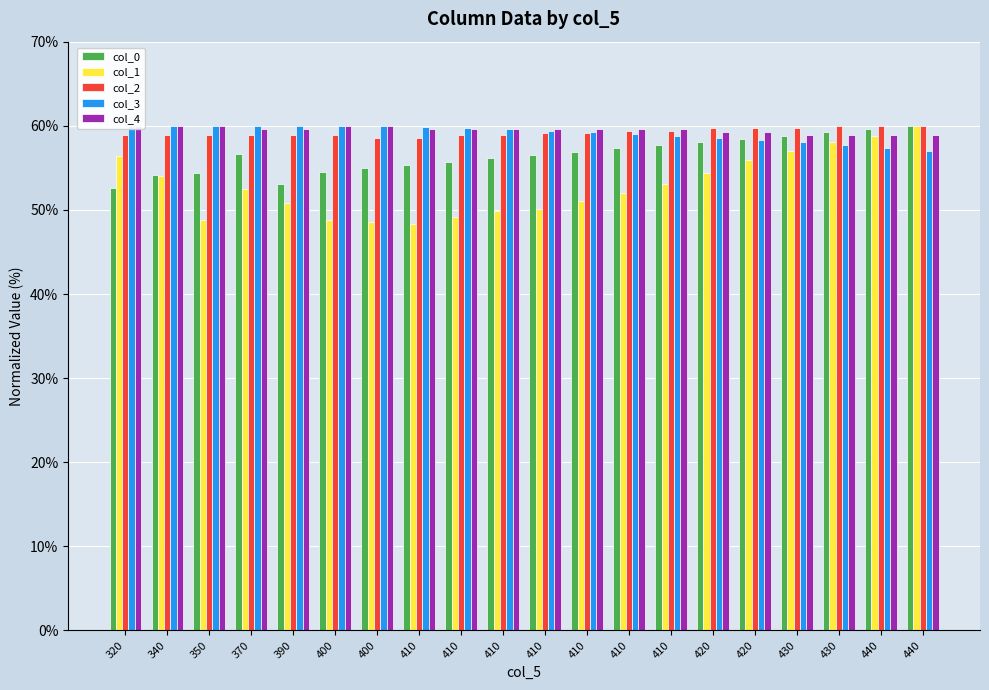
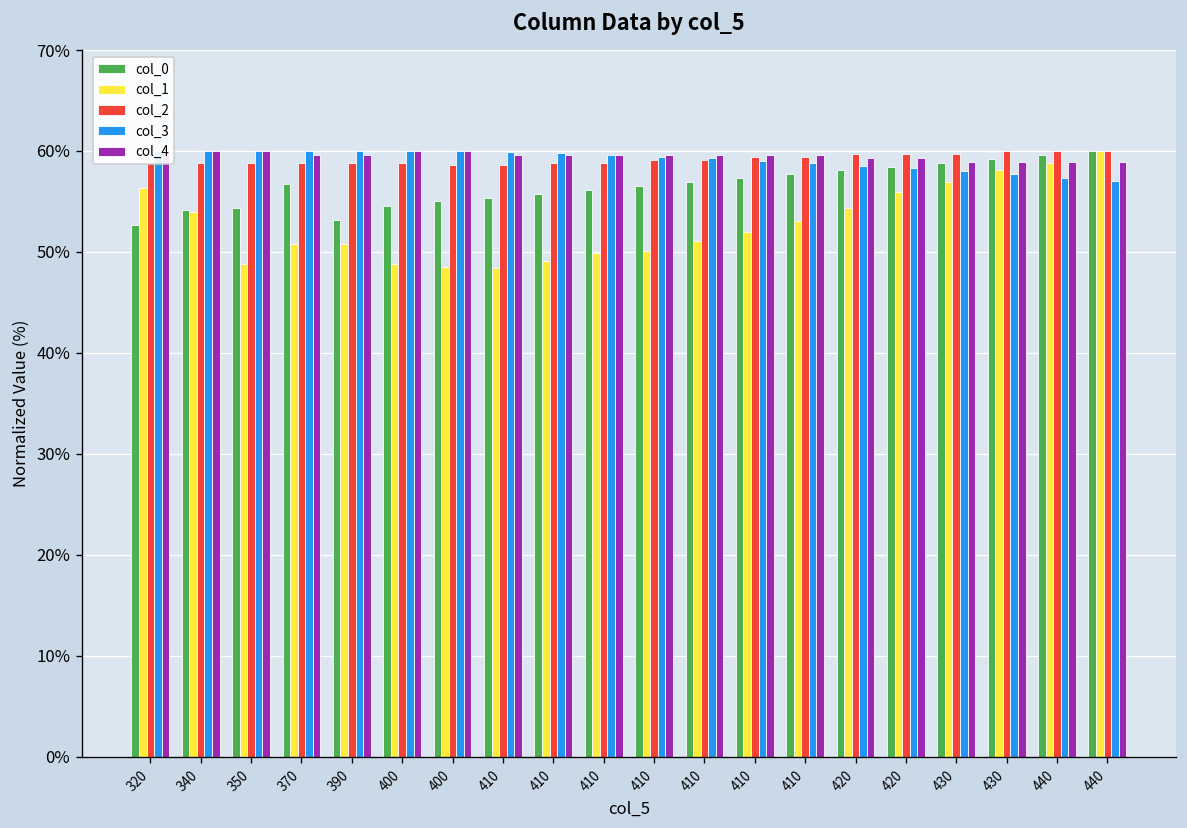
  {
    "col_0": {
      "320": "53%",
      "340": "54%",
      "350": "54%",
      "370": "57%",
      "390": "53%"
    },
    "col_1": {
      "320": "56%",
      "340": "54%",
      "350": "49%",
-     "370": "52%",
+     "370": "51%",
      "390": "51%"
    },
    "col_2": {
      "320": "59%",
      "340": "59%",
      "350": "59%",
      "370": "59%",
      "390": "59%"
    },
    "col_3": {
      "340": "60%",
      "350": "60%",
      "370": "60%",
      "390": "60%"
    },
    "col_4": {
      "340": "60%",
      "350": "60%",
      "370": "60%",
      "390": "60%"
    }
  }
